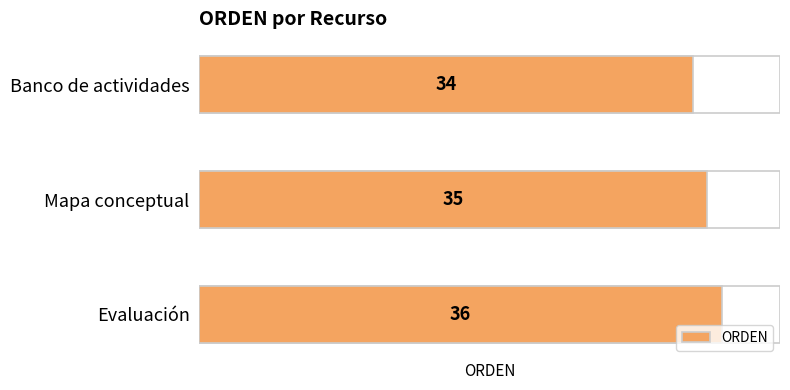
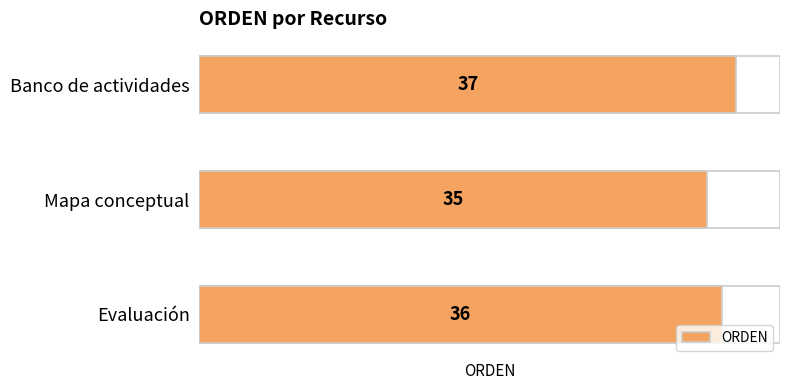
  {
    "ORDEN": {
-     "Banco de actividades": 34
+     "Banco de actividades": 37
    }
  }
